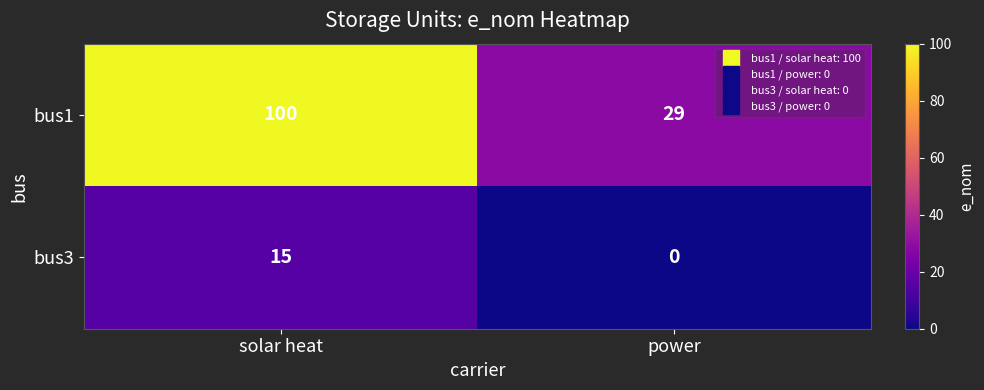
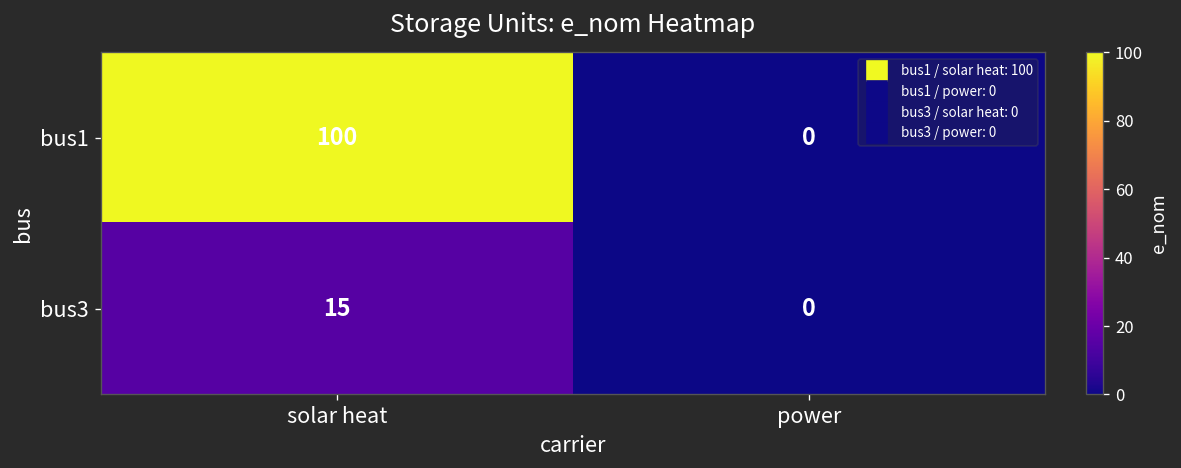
  {
    "bus1": {
      "solar heat": 100,
-     "power": 29
+     "power": 0
    },
    "bus3": {
      "solar heat": 15,
      "power": 0
    }
  }
